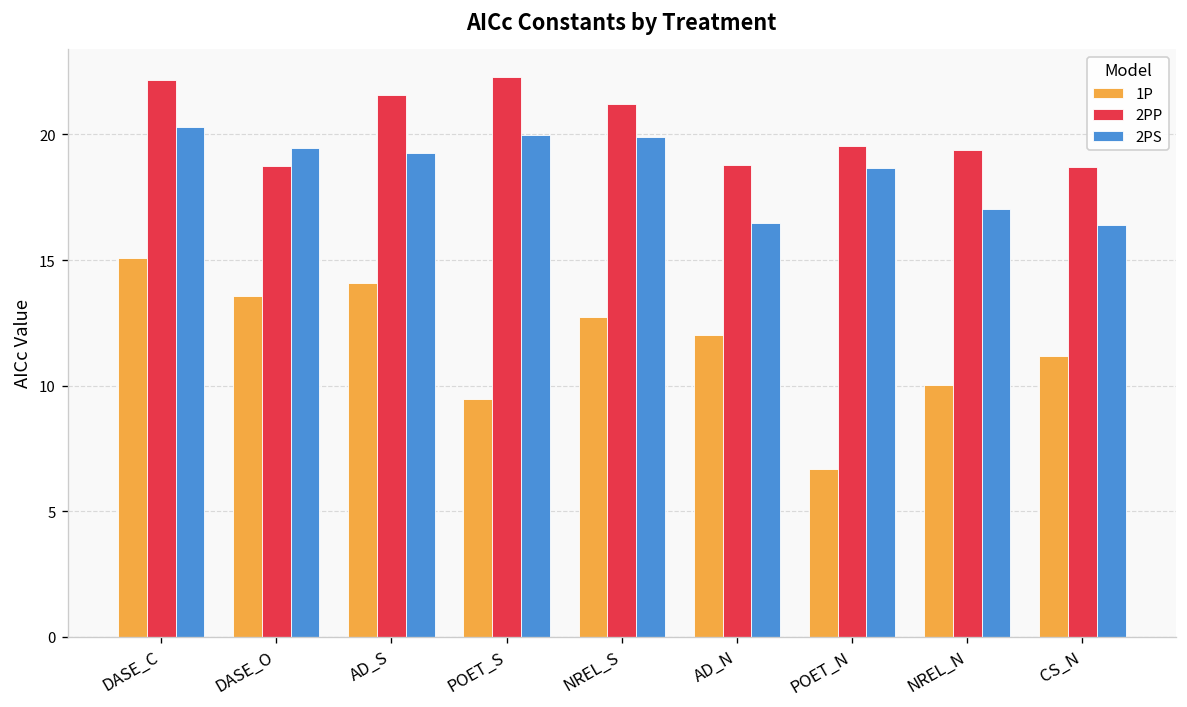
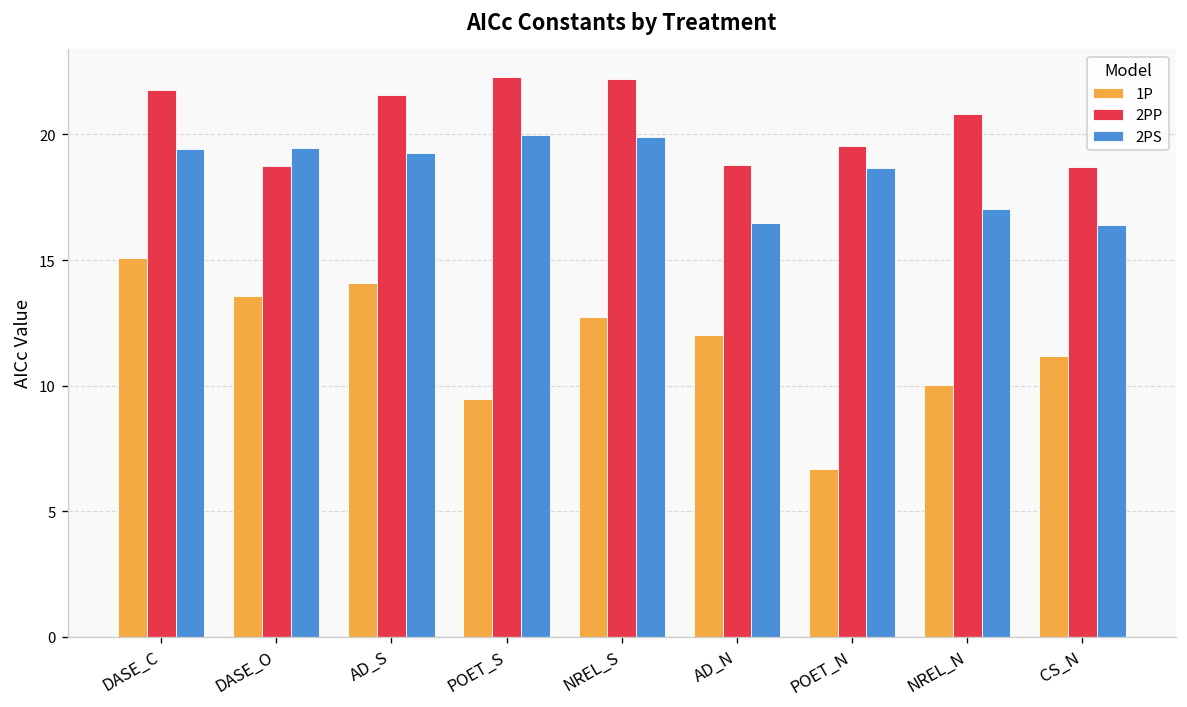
  {
    "1P": {
      "DASE_C": 15.1,
      "DASE_O": 13.6,
      "AD_S": 14.1,
      "POET_S": 9.5,
      "NREL_S": 12.7,
      "AD_N": 12.0,
      "POET_N": 6.7,
      "NREL_N": 10.0,
      "CS_N": 11.2
    },
    "2PP": {
-     "DASE_C": 22.2,
+     "DASE_C": 21.8,
      "DASE_O": 18.8,
      "AD_S": 21.6,
      "POET_S": 22.3,
-     "NREL_S": 21.2,
+     "NREL_S": 22.2,
      "AD_N": 18.8,
      "POET_N": 19.5,
-     "NREL_N": 19.4,
+     "NREL_N": 20.8,
      "CS_N": 18.7
    },
    "2PS": {
-     "DASE_C": 20.3,
+     "DASE_C": 19.4,
      "DASE_O": 19.5,
      "AD_S": 19.2,
      "POET_S": 20.0,
      "NREL_S": 19.9,
      "AD_N": 16.5,
      "POET_N": 18.7,
      "NREL_N": 17.0,
      "CS_N": 16.4
    }
  }
